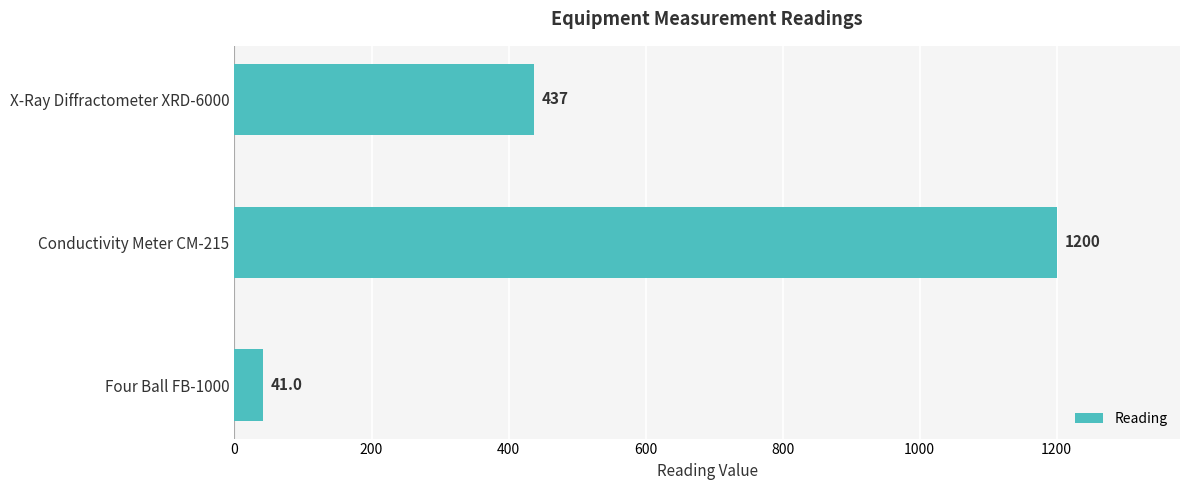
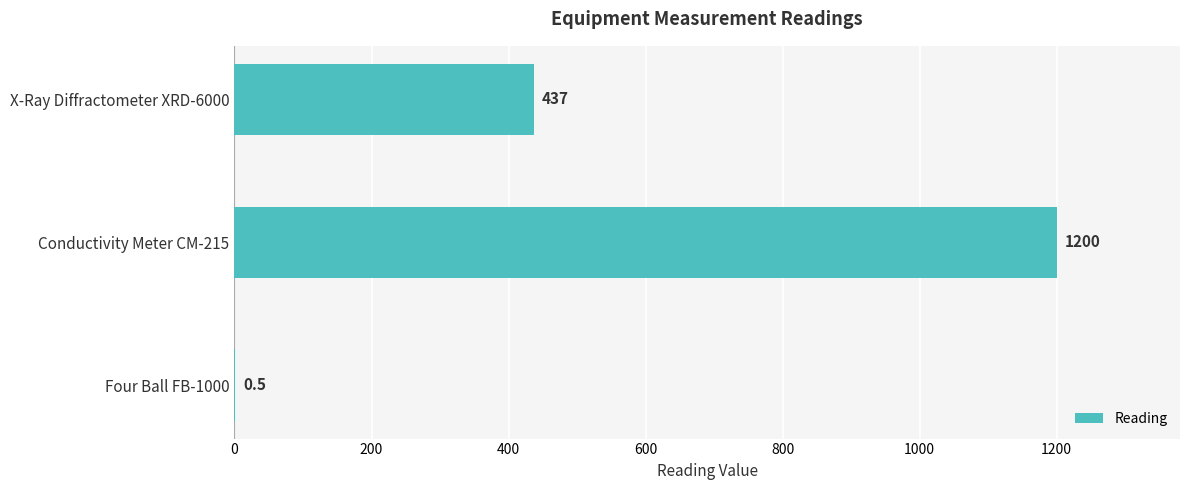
  {
    "X-Ray Diffractometer XRD-6000": 437,
    "Conductivity Meter CM-215": 1200,
-   "Four Ball FB-1000": 41.0
+   "Four Ball FB-1000": 0.5
  }
